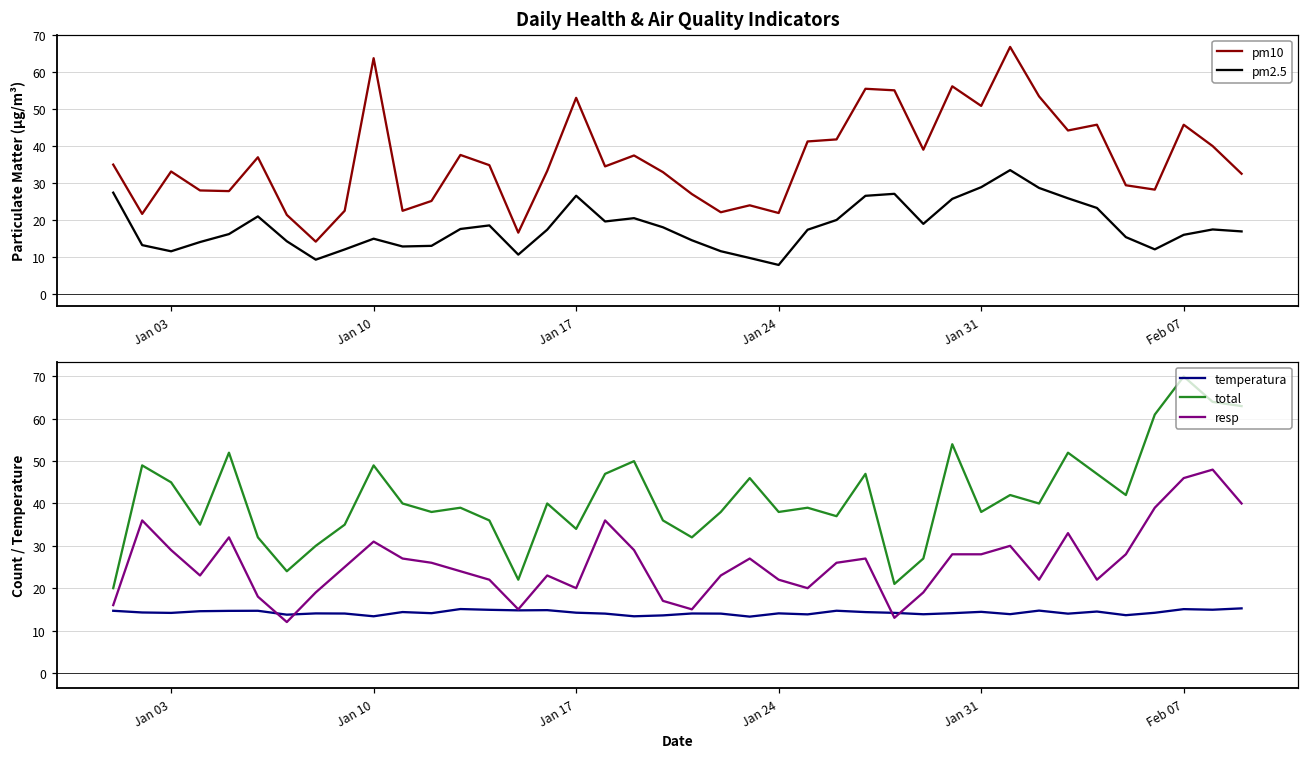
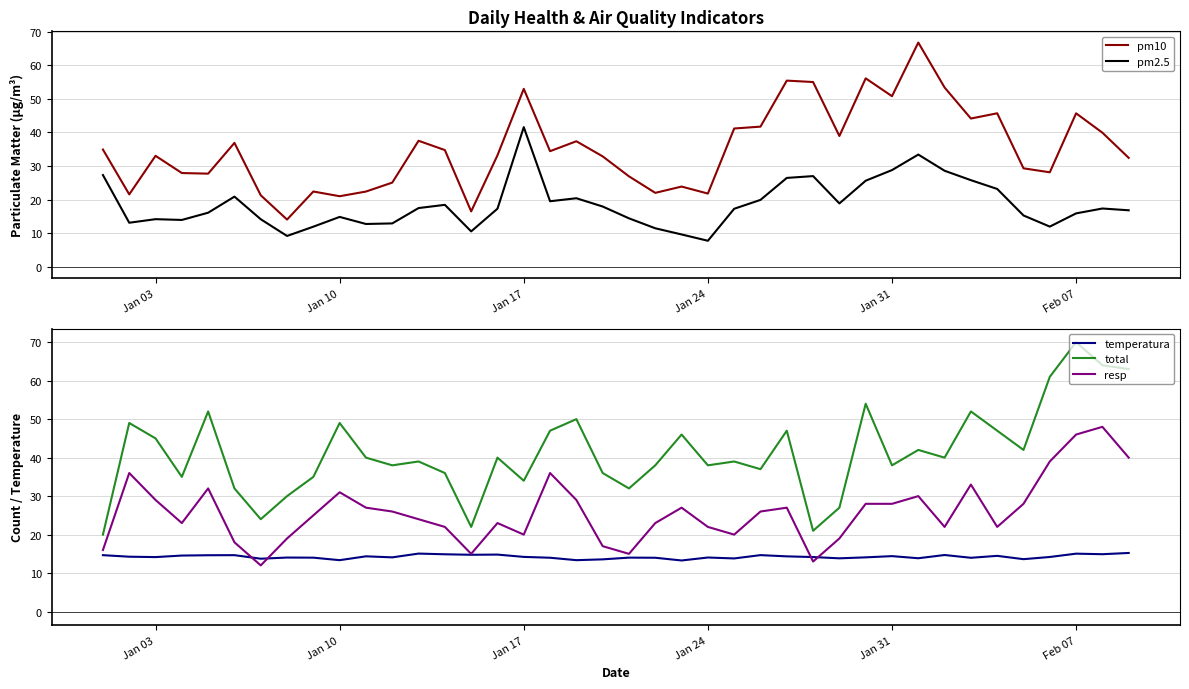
  {
    "Daily Health & Air Quality Indicators": {
      "pm10": {
        "Jan 03": 33,
-       "Jan 10": 64,
+       "Jan 10": 21,
        "Jan 17": 53,
        "Jan 24": 22,
        "Jan 31": 51,
        "Feb 07": 46
      },
      "pm2.5": {
-       "Jan 03": 12,
+       "Jan 03": 14,
        "Jan 10": 15,
-       "Jan 17": 27,
+       "Jan 17": 42,
        "Jan 24": 8,
        "Jan 31": 29,
        "Feb 07": 16
      }
    }
  }
